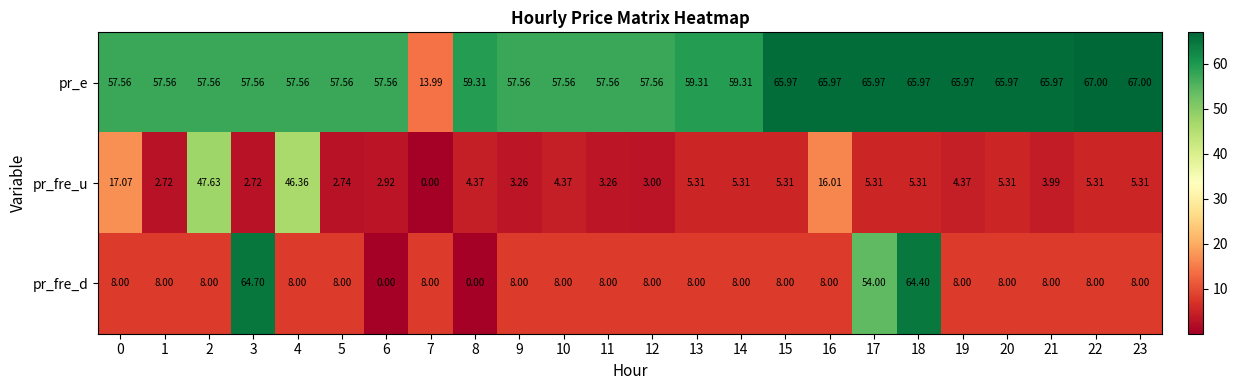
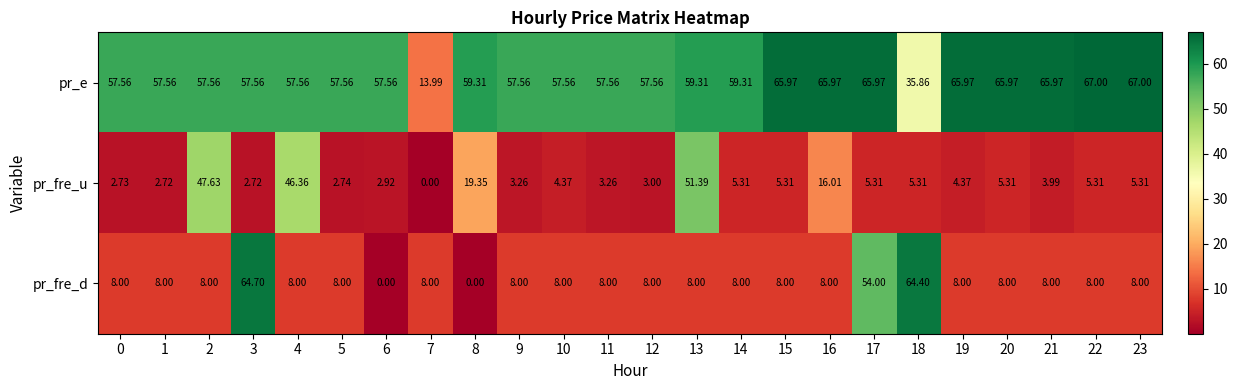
  {
    "pr_e": {
      "0": 57.56,
      "1": 57.56,
      "2": 57.56,
      "3": 57.56,
      "4": 57.56,
      "5": 57.56,
      "6": 57.56,
      "7": 13.99,
      "8": 59.31,
      "9": 57.56,
      "10": 57.56,
      "11": 57.56,
      "12": 57.56,
      "13": 59.31,
      "14": 59.31,
      "15": 65.97,
      "16": 65.97,
      "17": 65.97,
-     "18": 65.97,
+     "18": 35.86,
      "19": 65.97,
      "20": 65.97,
      "21": 65.97,
      "22": 67.00,
      "23": 67.00
    },
    "pr_fre_u": {
-     "0": 17.07,
+     "0": 2.73,
      "1": 2.72,
      "2": 47.63,
      "3": 2.72,
      "4": 46.36,
      "5": 2.74,
      "6": 2.92,
      "7": 0.00,
-     "8": 4.37,
+     "8": 19.35,
      "9": 3.26,
      "10": 4.37,
      "11": 3.26,
      "12": 3.00,
-     "13": 5.31,
+     "13": 51.39,
      "14": 5.31,
      "15": 5.31,
      "16": 16.01,
      "17": 5.31,
      "18": 5.31,
      "19": 4.37,
      "20": 5.31,
      "21": 3.99,
      "22": 5.31,
      "23": 5.31
    },
    "pr_fre_d": {
      "0": 8.00,
      "1": 8.00,
      "2": 8.00,
      "3": 64.70,
      "4": 8.00,
      "5": 8.00,
      "6": 0.00,
      "7": 8.00,
      "8": 0.00,
      "9": 8.00,
      "10": 8.00,
      "11": 8.00,
      "12": 8.00,
      "13": 8.00,
      "14": 8.00,
      "15": 8.00,
      "16": 8.00,
      "17": 54.00,
      "18": 64.40,
      "19": 8.00,
      "20": 8.00,
      "21": 8.00,
      "22": 8.00,
      "23": 8.00
    }
  }
